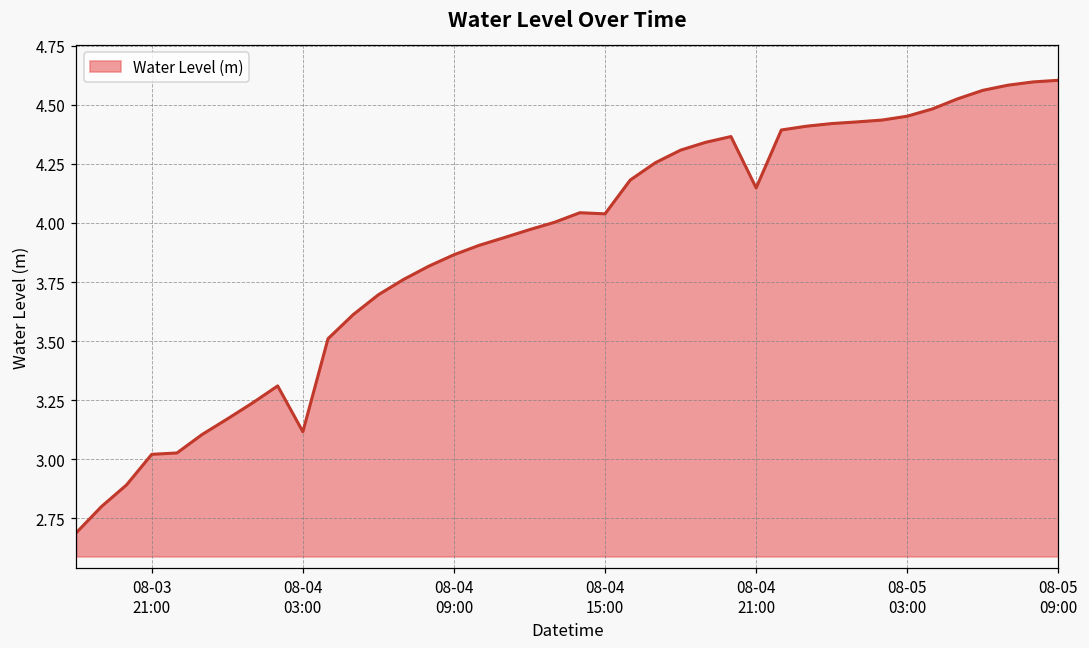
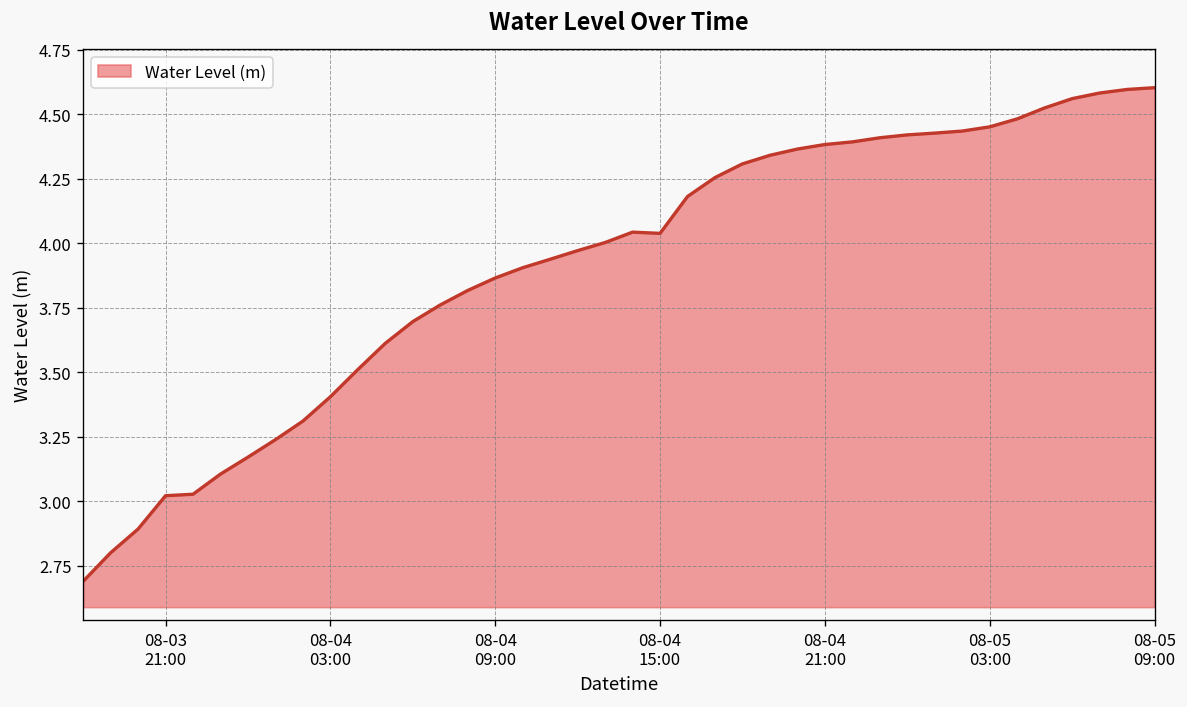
  {
    "08-03 21:00": 3.02,
-   "08-04 03:00": 3.12,
+   "08-04 03:00": 3.40,
    "08-04 09:00": 3.87,
    "08-04 15:00": 4.04,
-   "08-04 21:00": 4.15,
+   "08-04 21:00": 4.38,
    "08-05 03:00": 4.45,
    "08-05 09:00": 4.60
  }
